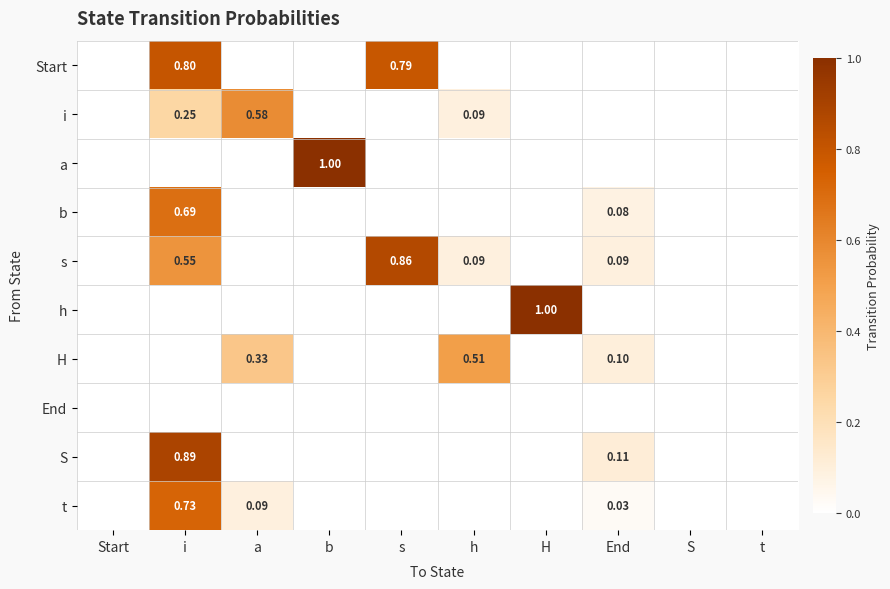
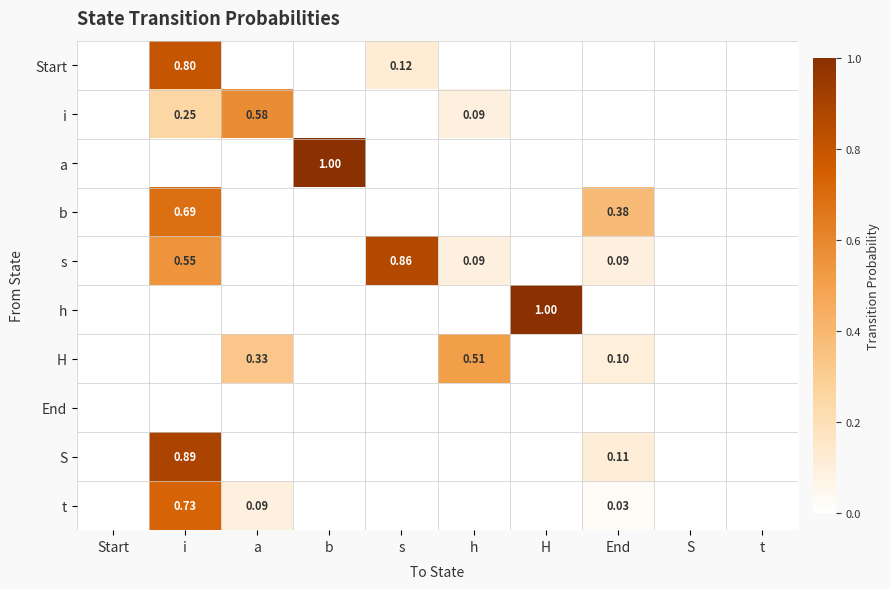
  {
    "Start": {
      "i": 0.80,
-     "s": 0.79
+     "s": 0.12
    },
    "i": {
      "i": 0.25,
      "a": 0.58,
      "h": 0.09
    },
    "a": {
      "b": 1.00
    },
    "b": {
      "i": 0.69,
-     "End": 0.08
+     "End": 0.38
    },
    "s": {
      "i": 0.55,
      "s": 0.86,
      "h": 0.09,
      "End": 0.09
    },
    "h": {
      "H": 1.00
    },
    "H": {
      "a": 0.33,
      "h": 0.51,
      "End": 0.10
    },
    "S": {
      "i": 0.89,
      "End": 0.11
    },
    "t": {
      "i": 0.73,
      "a": 0.09,
      "End": 0.03
    }
  }
